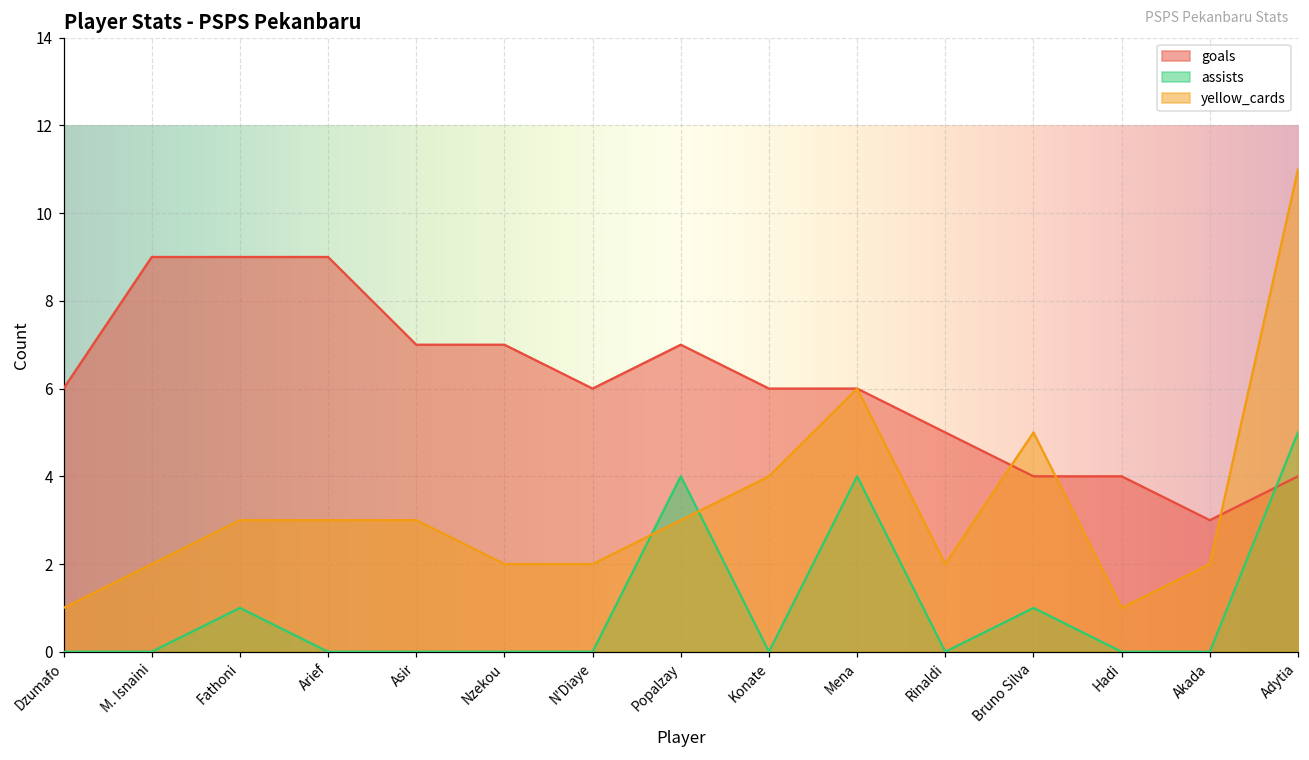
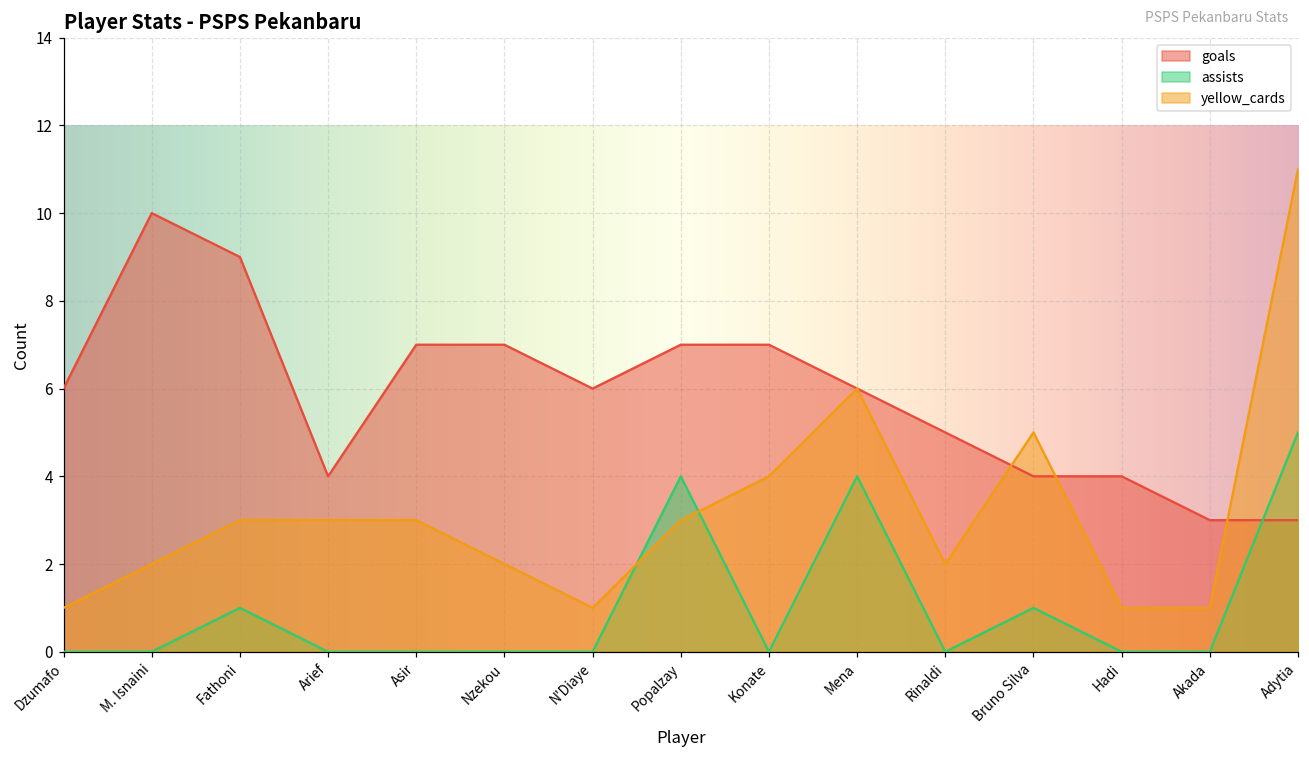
  {
    "goals": {
      "Dzumafo": 6,
-     "M. Isnaini": 9,
+     "M. Isnaini": 10,
      "Fathoni": 9,
-     "Arief": 9,
+     "Arief": 4,
      "Asir": 7,
      "Nzekou": 7,
      "N'Diaye": 6,
      "Popalzay": 7,
-     "Konate": 6,
+     "Konate": 7,
      "Rinaldi": 5,
      "Bruno Silva": 4,
      "Hadi": 4,
      "Akada": 3,
-     "Adytia": 4
+     "Adytia": 3
    },
    "assists": {
      "Dzumafo": 0,
      "M. Isnaini": 0,
      "Fathoni": 1,
      "Arief": 0,
      "Asir": 0,
      "Nzekou": 0,
      "N'Diaye": 0,
      "Popalzay": 4,
      "Konate": 0,
      "Mena": 4,
      "Rinaldi": 0,
      "Bruno Silva": 1,
      "Hadi": 0,
      "Akada": 0,
      "Adytia": 5
    },
    "yellow_cards": {
      "Dzumafo": 1,
      "M. Isnaini": 2,
      "Fathoni": 3,
      "Arief": 3,
      "Asir": 3,
      "Nzekou": 2,
-     "N'Diaye": 2,
+     "N'Diaye": 1,
      "Popalzay": 3,
      "Konate": 4,
      "Rinaldi": 2,
      "Bruno Silva": 5,
      "Hadi": 1,
-     "Akada": 2,
+     "Akada": 1,
      "Adytia": 11
    }
  }
